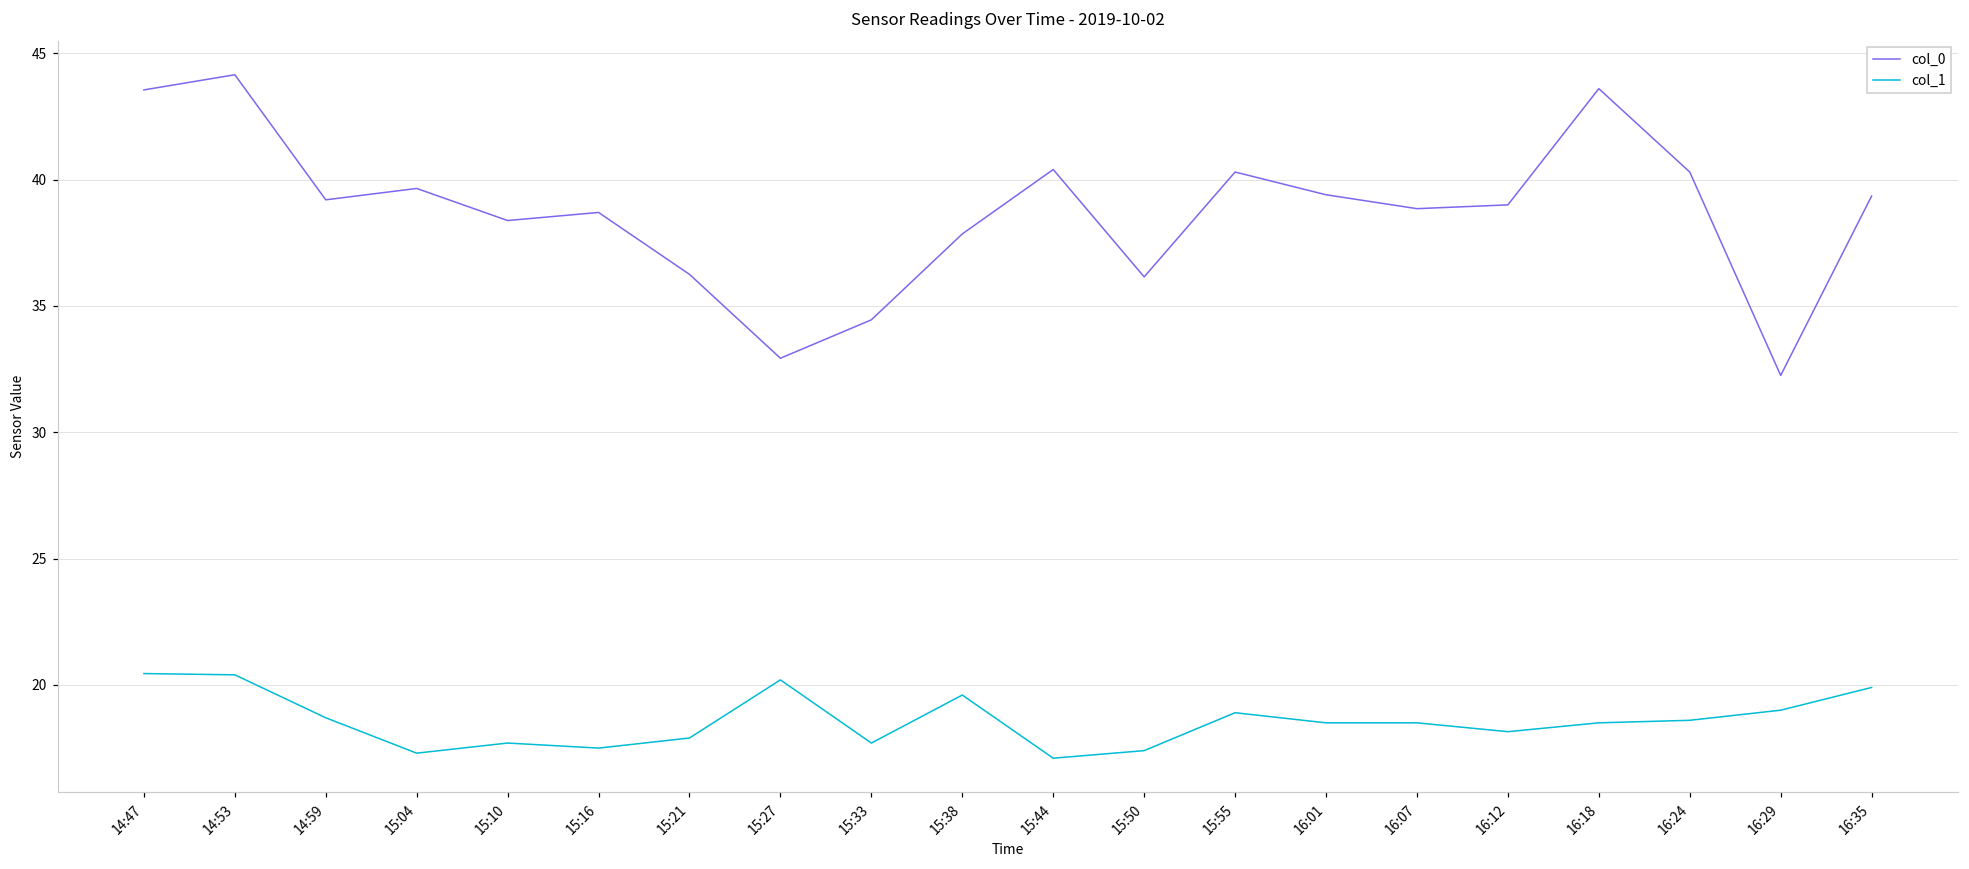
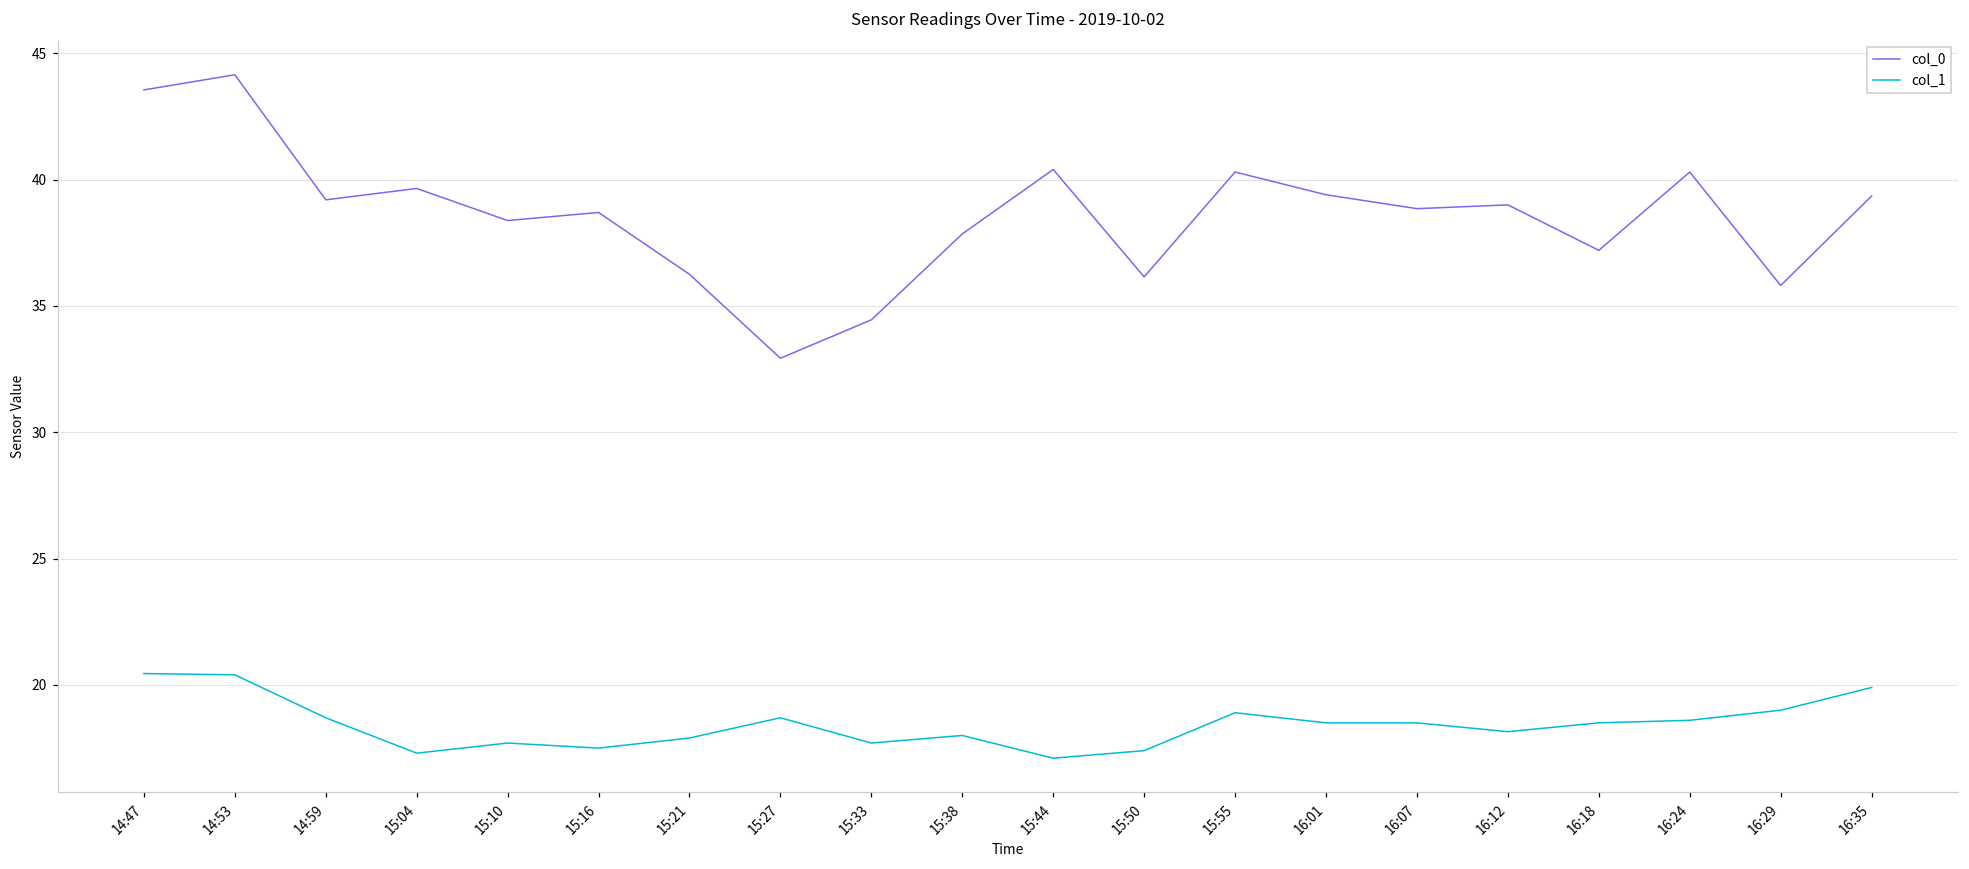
  {
    "col_0": {
      "14:47": 43.6,
      "14:53": 44.2,
      "14:59": 39.2,
      "15:04": 39.7,
      "15:10": 38.4,
      "15:16": 38.7,
      "15:21": 36.3,
      "15:27": 32.9,
      "15:33": 34.5,
      "15:38": 37.9,
      "15:44": 40.4,
      "15:50": 36.2,
      "15:55": 40.3,
      "16:01": 39.4,
      "16:07": 38.9,
      "16:12": 39.0,
-     "16:18": 43.6,
+     "16:18": 37.2,
      "16:24": 40.3,
-     "16:29": 32.3,
+     "16:29": 35.8,
      "16:35": 39.4
    },
    "col_1": {
      "14:47": 20.5,
      "14:53": 20.4,
      "14:59": 18.7,
      "15:04": 17.3,
      "15:10": 17.7,
      "15:16": 17.5,
      "15:21": 17.9,
-     "15:27": 20.2,
+     "15:27": 18.7,
      "15:33": 17.7,
-     "15:38": 19.6,
+     "15:38": 18.0,
      "15:44": 17.1,
      "15:50": 17.4,
      "15:55": 18.9,
      "16:01": 18.5,
      "16:07": 18.5,
      "16:12": 18.2,
      "16:18": 18.5,
      "16:24": 18.6,
      "16:29": 19.0,
      "16:35": 19.9
    }
  }
